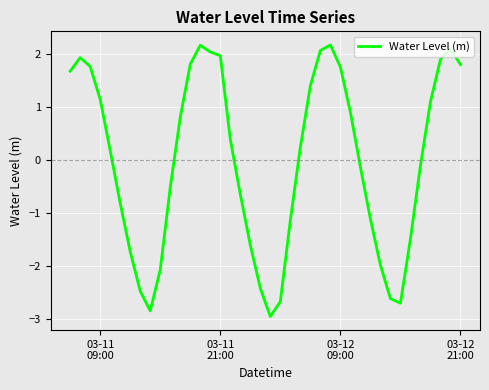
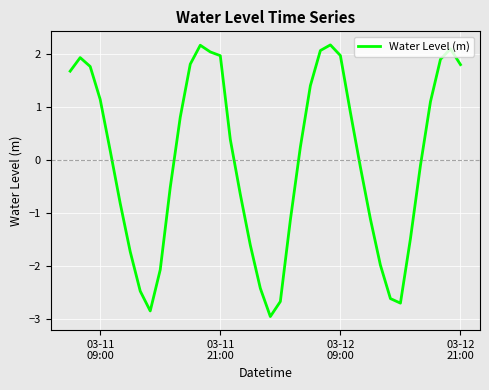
  {
    "03-11 09:00": 1.1,
    "03-11 21:00": 2.0,
-   "03-12 09:00": 1.7,
+   "03-12 09:00": 2.0,
    "03-12 21:00": 1.8
  }
